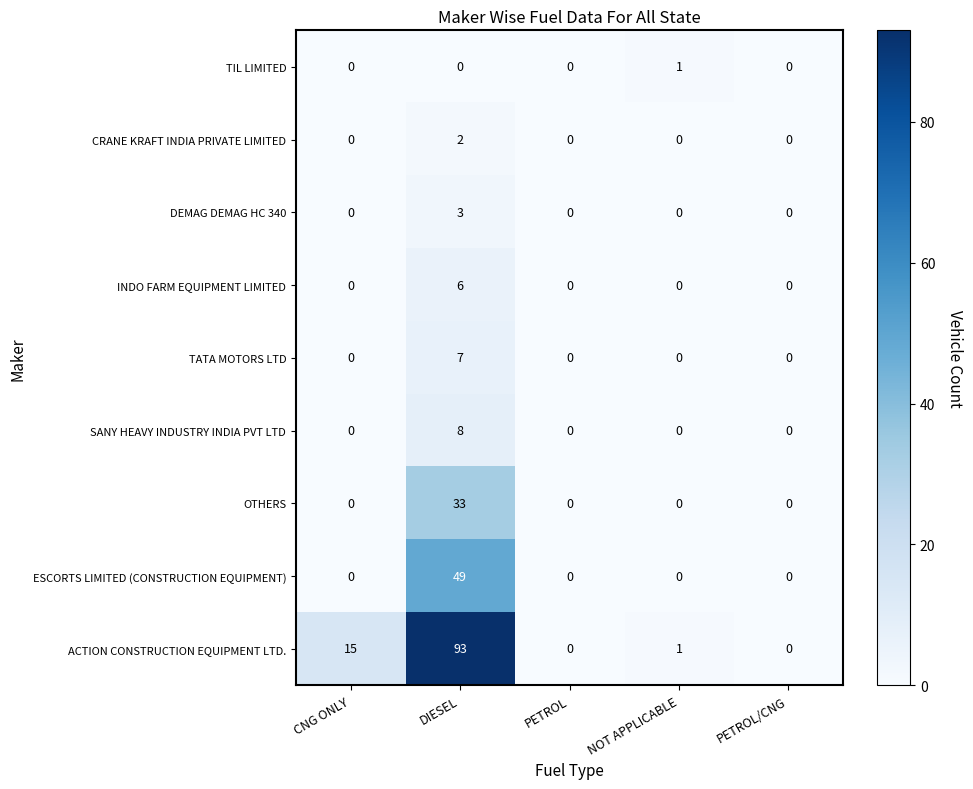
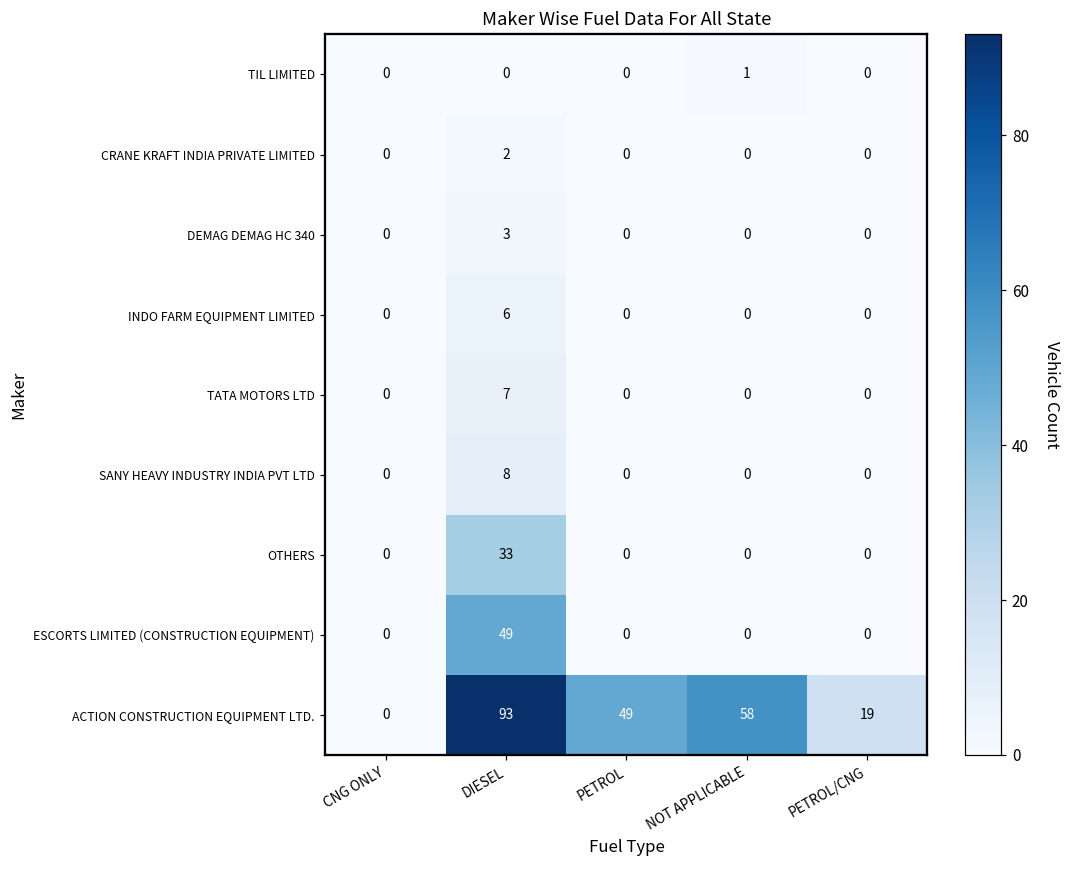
  {
    "TIL LIMITED": {
      "CNG ONLY": 0,
      "DIESEL": 0,
      "PETROL": 0,
      "NOT APPLICABLE": 1,
      "PETROL/CNG": 0
    },
    "CRANE KRAFT INDIA PRIVATE LIMITED": {
      "CNG ONLY": 0,
      "DIESEL": 2,
      "PETROL": 0,
      "NOT APPLICABLE": 0,
      "PETROL/CNG": 0
    },
    "DEMAG DEMAG HC 340": {
      "CNG ONLY": 0,
      "DIESEL": 3,
      "PETROL": 0,
      "NOT APPLICABLE": 0,
      "PETROL/CNG": 0
    },
    "INDO FARM EQUIPMENT LIMITED": {
      "CNG ONLY": 0,
      "DIESEL": 6,
      "PETROL": 0,
      "NOT APPLICABLE": 0,
      "PETROL/CNG": 0
    },
    "TATA MOTORS LTD": {
      "CNG ONLY": 0,
      "DIESEL": 7,
      "PETROL": 0,
      "NOT APPLICABLE": 0,
      "PETROL/CNG": 0
    },
    "SANY HEAVY INDUSTRY INDIA PVT LTD": {
      "CNG ONLY": 0,
      "DIESEL": 8,
      "PETROL": 0,
      "NOT APPLICABLE": 0,
      "PETROL/CNG": 0
    },
    "OTHERS": {
      "CNG ONLY": 0,
      "DIESEL": 33,
      "PETROL": 0,
      "NOT APPLICABLE": 0,
      "PETROL/CNG": 0
    },
    "ESCORTS LIMITED (CONSTRUCTION EQUIPMENT)": {
      "CNG ONLY": 0,
      "DIESEL": 49,
      "PETROL": 0,
      "NOT APPLICABLE": 0,
      "PETROL/CNG": 0
    },
    "ACTION CONSTRUCTION EQUIPMENT LTD.": {
-     "CNG ONLY": 15,
+     "CNG ONLY": 0,
      "DIESEL": 93,
-     "PETROL": 0,
-     "NOT APPLICABLE": 1,
-     "PETROL/CNG": 0
+     "PETROL": 49,
+     "NOT APPLICABLE": 58,
+     "PETROL/CNG": 19
    }
  }
